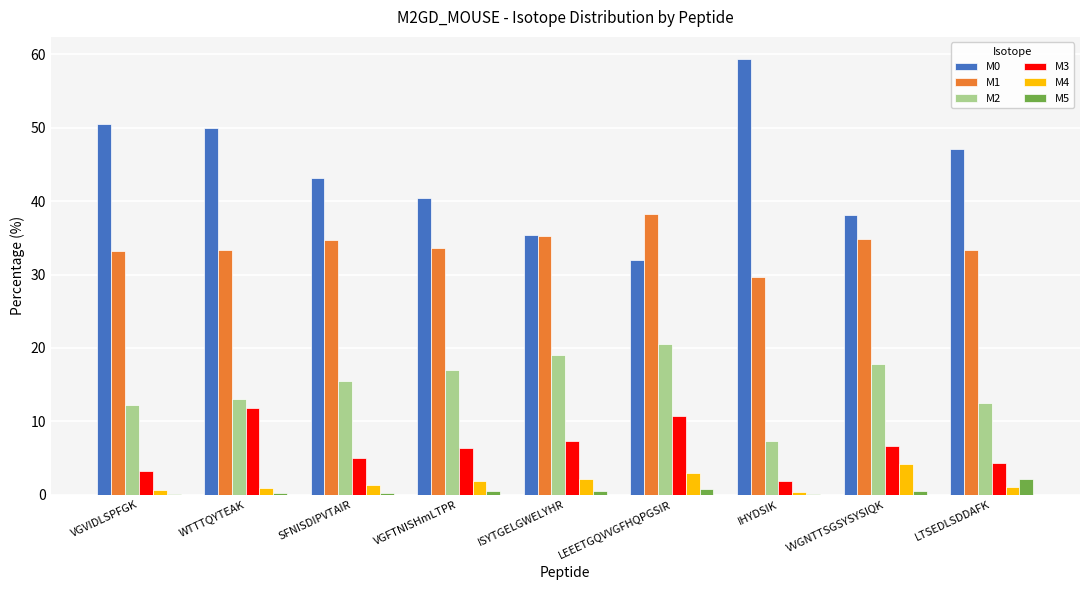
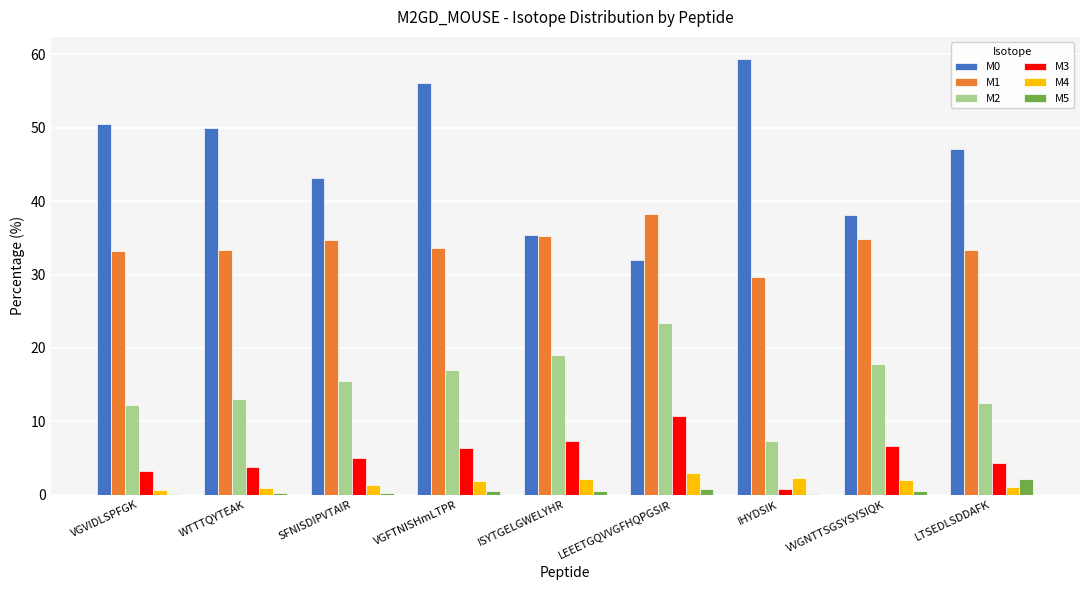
  {
    "M0": {
      "VGVIDLSPFGK": 50,
      "WTTTQYTEAK": 50,
      "SFNISDIPVTAIR": 43,
-     "VGFTNISHmLTPR": 40,
+     "VGFTNISHmLTPR": 56,
      "ISYTGELGWELYHR": 35,
      "LEEETGQVVGFHQPGSIR": 32,
      "IHYDSIK": 59,
      "VVGNTTSGSYSYSIQK": 38,
      "LTSEDLSDDAFK": 47
    },
    "M1": {
      "VGVIDLSPFGK": 33,
      "WTTTQYTEAK": 33,
      "SFNISDIPVTAIR": 35,
      "VGFTNISHmLTPR": 34,
      "ISYTGELGWELYHR": 35,
      "LEEETGQVVGFHQPGSIR": 38,
      "IHYDSIK": 30,
      "VVGNTTSGSYSYSIQK": 35,
      "LTSEDLSDDAFK": 33
    },
    "M2": {
      "VGVIDLSPFGK": 12,
      "WTTTQYTEAK": 13,
      "SFNISDIPVTAIR": 15,
      "VGFTNISHmLTPR": 17,
      "ISYTGELGWELYHR": 19,
-     "LEEETGQVVGFHQPGSIR": 21,
+     "LEEETGQVVGFHQPGSIR": 23,
      "IHYDSIK": 7,
      "VVGNTTSGSYSYSIQK": 18,
      "LTSEDLSDDAFK": 13
    },
    "M3": {
      "VGVIDLSPFGK": 3,
-     "WTTTQYTEAK": 12,
+     "WTTTQYTEAK": 4,
      "SFNISDIPVTAIR": 5,
      "VGFTNISHmLTPR": 6,
      "ISYTGELGWELYHR": 7,
      "LEEETGQVVGFHQPGSIR": 11,
-     "IHYDSIK": 2,
+     "IHYDSIK": 1,
      "VVGNTTSGSYSYSIQK": 7,
      "LTSEDLSDDAFK": 4
    },
    "M4": {
      "VGVIDLSPFGK": 1,
      "WTTTQYTEAK": 1,
      "SFNISDIPVTAIR": 1,
      "VGFTNISHmLTPR": 2,
      "ISYTGELGWELYHR": 2,
      "LEEETGQVVGFHQPGSIR": 3,
-     "IHYDSIK": 0,
-     "VVGNTTSGSYSYSIQK": 4,
+     "IHYDSIK": 2,
+     "VVGNTTSGSYSYSIQK": 2,
      "LTSEDLSDDAFK": 1
    },
    "M5": {
      "VGFTNISHmLTPR": 0,
      "ISYTGELGWELYHR": 1,
      "LEEETGQVVGFHQPGSIR": 1,
      "VVGNTTSGSYSYSIQK": 0,
      "LTSEDLSDDAFK": 2
    }
  }
